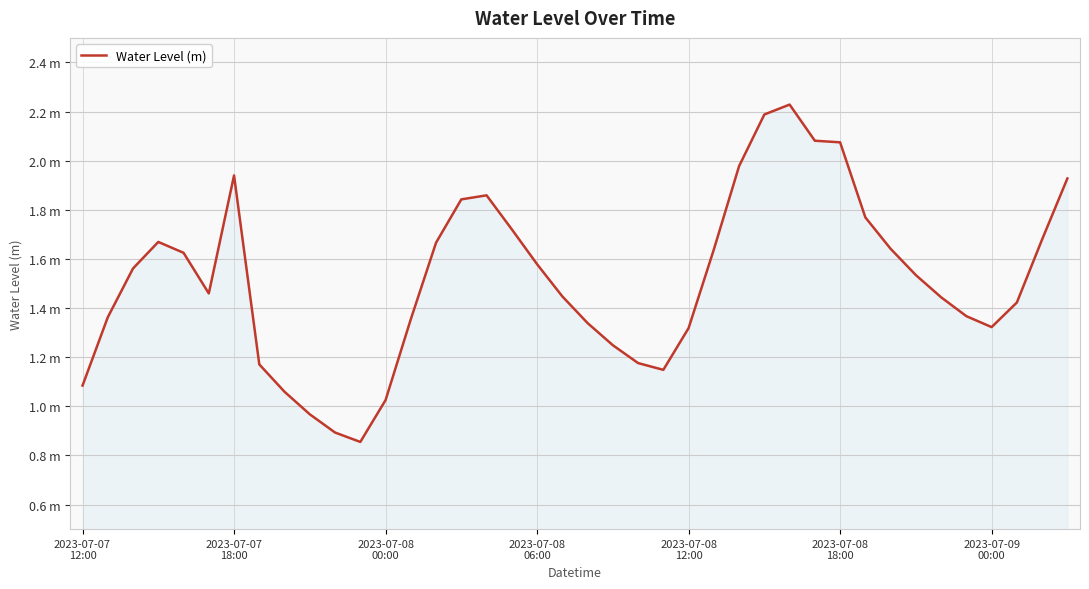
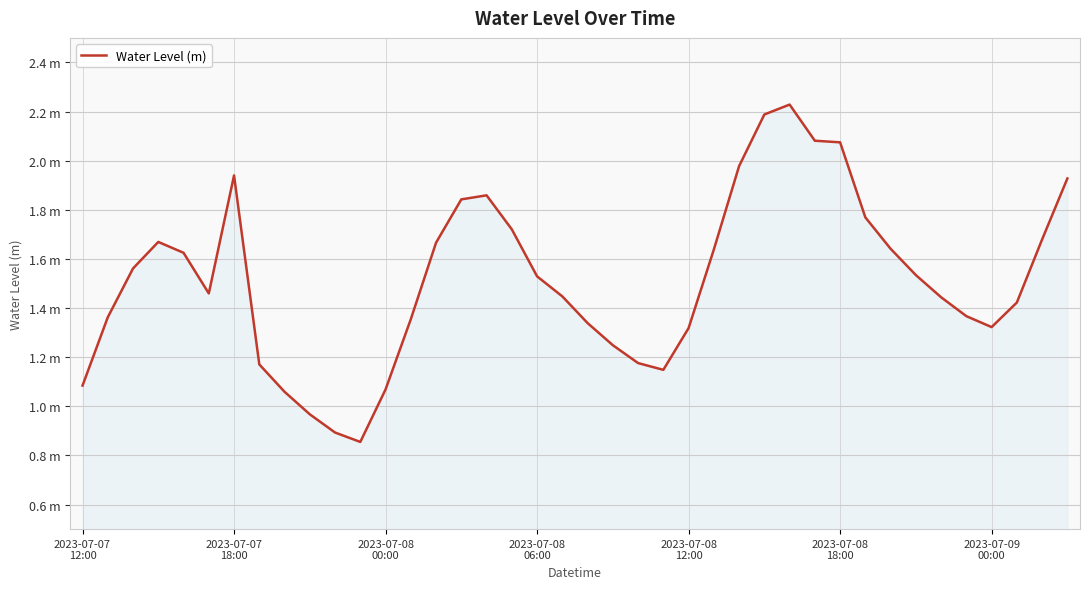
  {
    "2023-07-07 12:00": "1.08 m",
    "2023-07-07 18:00": "1.94 m",
-   "2023-07-08 00:00": "1.03 m",
-   "2023-07-08 06:00": "1.58 m",
+   "2023-07-08 00:00": "1.07 m",
+   "2023-07-08 06:00": "1.53 m",
    "2023-07-08 12:00": "1.32 m",
    "2023-07-08 18:00": "2.07 m",
    "2023-07-09 00:00": "1.32 m"
  }
